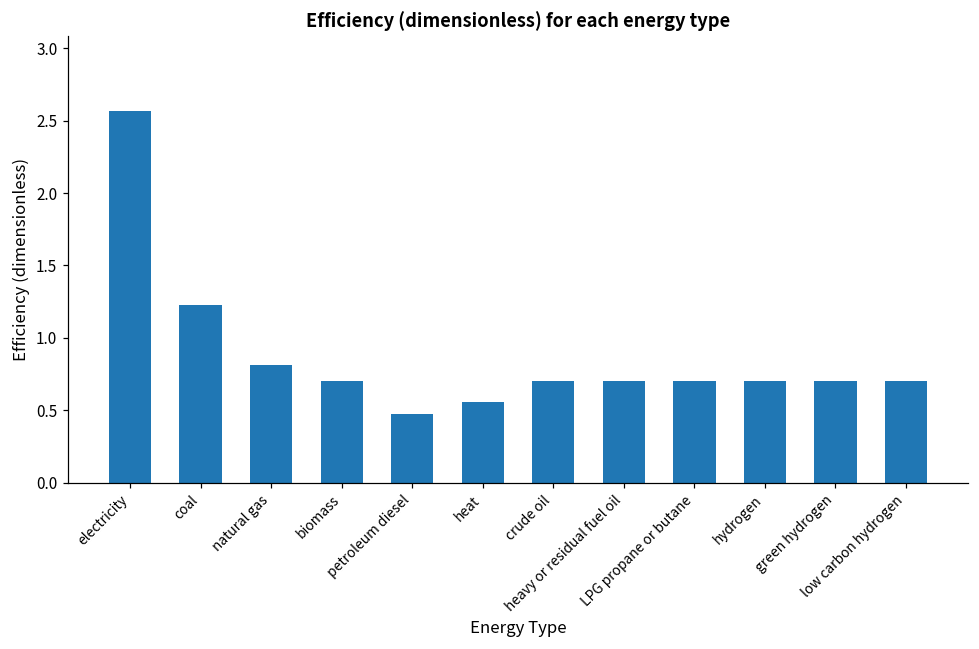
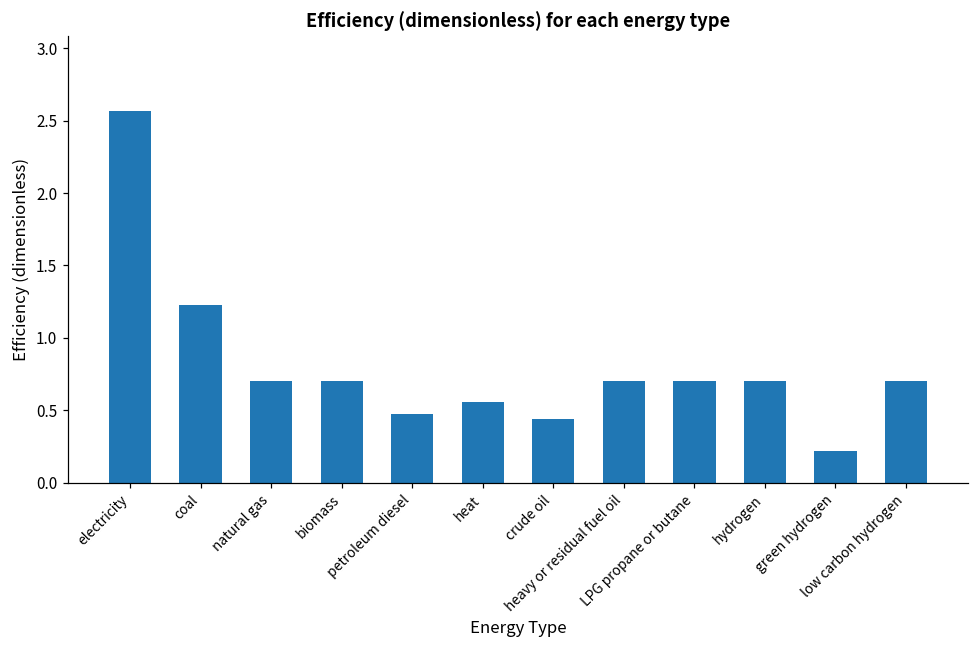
  {
    "electricity": 2.57,
    "coal": 1.23,
-   "natural gas": 0.81,
+   "natural gas": 0.70,
    "biomass": 0.70,
    "petroleum diesel": 0.47,
    "heat": 0.55,
-   "crude oil": 0.70,
+   "crude oil": 0.44,
    "heavy or residual fuel oil": 0.70,
    "LPG propane or butane": 0.70,
    "hydrogen": 0.70,
-   "green hydrogen": 0.70,
+   "green hydrogen": 0.22,
    "low carbon hydrogen": 0.70
  }
